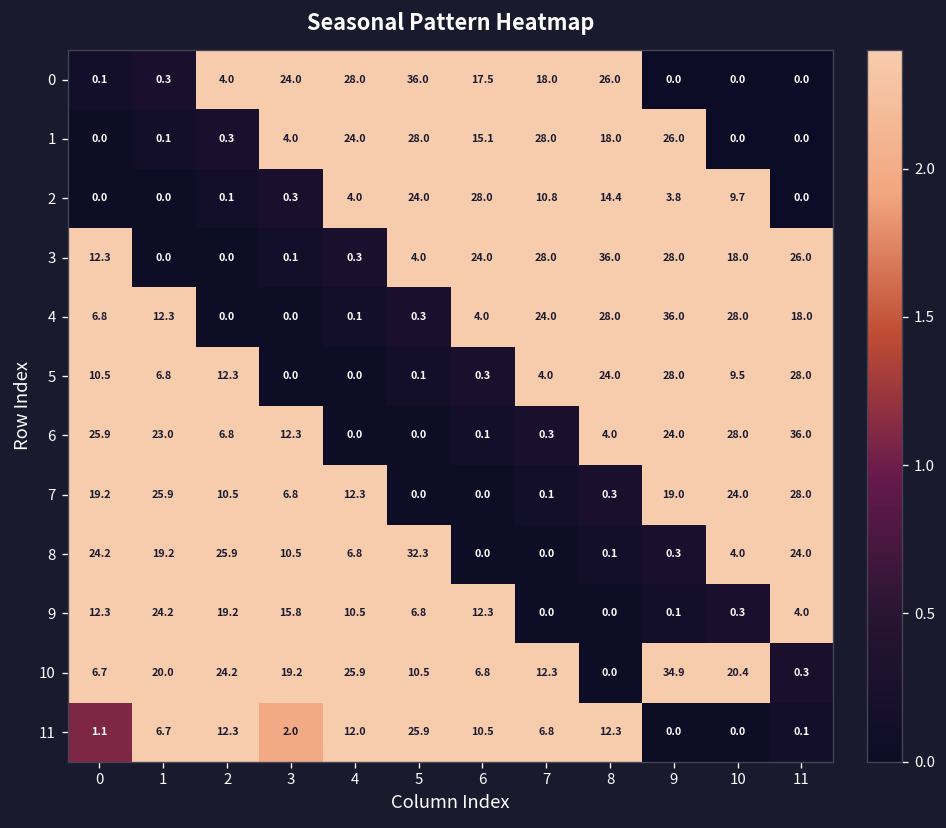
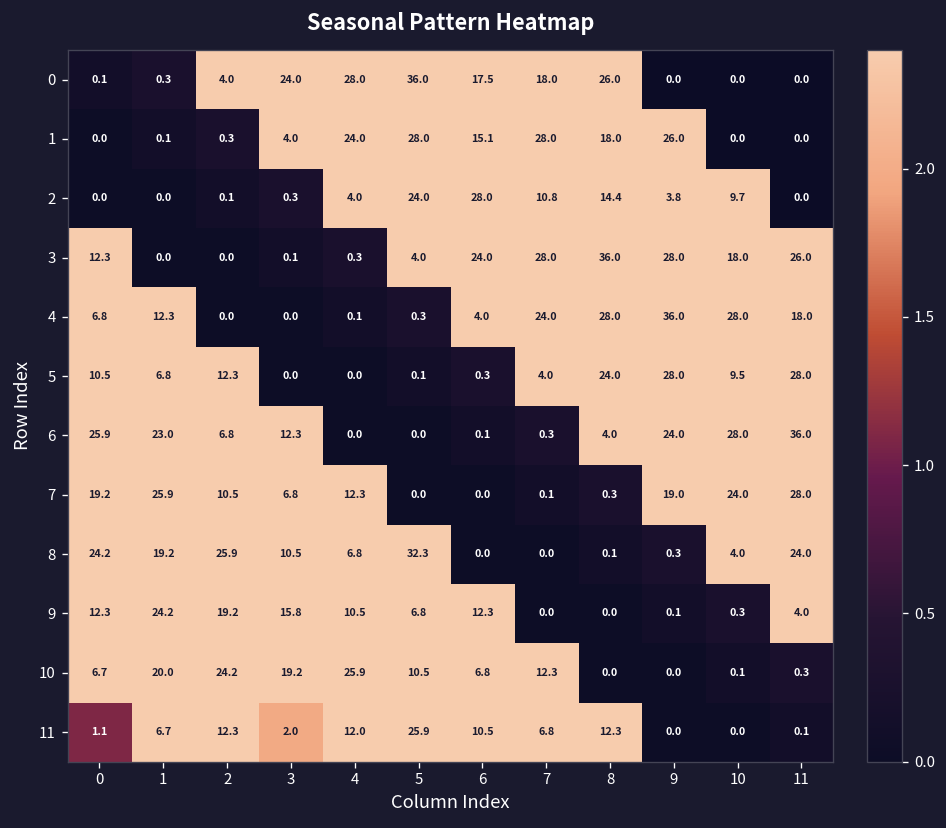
  {
    "0": {
      "0": 0.1,
      "1": 0.3,
      "2": 4.0,
      "3": 24.0,
      "4": 28.0,
      "5": 36.0,
      "6": 17.5,
      "7": 18.0,
      "8": 26.0,
      "9": 0.0,
      "10": 0.0,
      "11": 0.0
    },
    "1": {
      "0": 0.0,
      "1": 0.1,
      "2": 0.3,
      "3": 4.0,
      "4": 24.0,
      "5": 28.0,
      "6": 15.1,
      "7": 28.0,
      "8": 18.0,
      "9": 26.0,
      "10": 0.0,
      "11": 0.0
    },
    "2": {
      "0": 0.0,
      "1": 0.0,
      "2": 0.1,
      "3": 0.3,
      "4": 4.0,
      "5": 24.0,
      "6": 28.0,
      "7": 10.8,
      "8": 14.4,
      "9": 3.8,
      "10": 9.7,
      "11": 0.0
    },
    "3": {
      "0": 12.3,
      "1": 0.0,
      "2": 0.0,
      "3": 0.1,
      "4": 0.3,
      "5": 4.0,
      "6": 24.0,
      "7": 28.0,
      "8": 36.0,
      "9": 28.0,
      "10": 18.0,
      "11": 26.0
    },
    "4": {
      "0": 6.8,
      "1": 12.3,
      "2": 0.0,
      "3": 0.0,
      "4": 0.1,
      "5": 0.3,
      "6": 4.0,
      "7": 24.0,
      "8": 28.0,
      "9": 36.0,
      "10": 28.0,
      "11": 18.0
    },
    "5": {
      "0": 10.5,
      "1": 6.8,
      "2": 12.3,
      "3": 0.0,
      "4": 0.0,
      "5": 0.1,
      "6": 0.3,
      "7": 4.0,
      "8": 24.0,
      "9": 28.0,
      "10": 9.5,
      "11": 28.0
    },
    "6": {
      "0": 25.9,
      "1": 23.0,
      "2": 6.8,
      "3": 12.3,
      "4": 0.0,
      "5": 0.0,
      "6": 0.1,
      "7": 0.3,
      "8": 4.0,
      "9": 24.0,
      "10": 28.0,
      "11": 36.0
    },
    "7": {
      "0": 19.2,
      "1": 25.9,
      "2": 10.5,
      "3": 6.8,
      "4": 12.3,
      "5": 0.0,
      "6": 0.0,
      "7": 0.1,
      "8": 0.3,
      "9": 19.0,
      "10": 24.0,
      "11": 28.0
    },
    "8": {
      "0": 24.2,
      "1": 19.2,
      "2": 25.9,
      "3": 10.5,
      "4": 6.8,
      "5": 32.3,
      "6": 0.0,
      "7": 0.0,
      "8": 0.1,
      "9": 0.3,
      "10": 4.0,
      "11": 24.0
    },
    "9": {
      "0": 12.3,
      "1": 24.2,
      "2": 19.2,
      "3": 15.8,
      "4": 10.5,
      "5": 6.8,
      "6": 12.3,
      "7": 0.0,
      "8": 0.0,
      "9": 0.1,
      "10": 0.3,
      "11": 4.0
    },
    "10": {
      "0": 6.7,
      "1": 20.0,
      "2": 24.2,
      "3": 19.2,
      "4": 25.9,
      "5": 10.5,
      "6": 6.8,
      "7": 12.3,
      "8": 0.0,
-     "9": 34.9,
-     "10": 20.4,
+     "9": 0.0,
+     "10": 0.1,
      "11": 0.3
    },
    "11": {
      "0": 1.1,
      "1": 6.7,
      "2": 12.3,
      "3": 2.0,
      "4": 12.0,
      "5": 25.9,
      "6": 10.5,
      "7": 6.8,
      "8": 12.3,
      "9": 0.0,
      "10": 0.0,
      "11": 0.1
    }
  }
